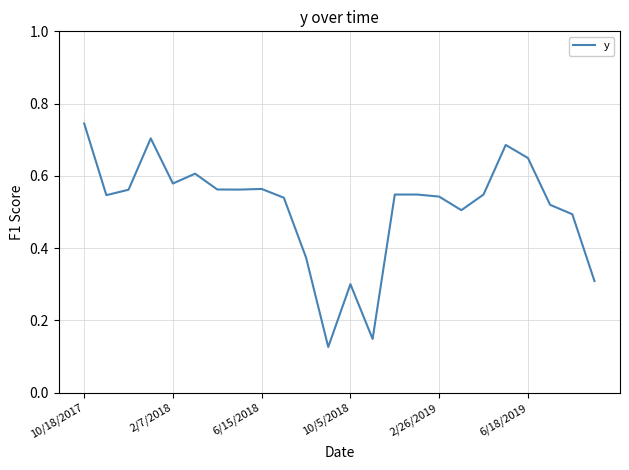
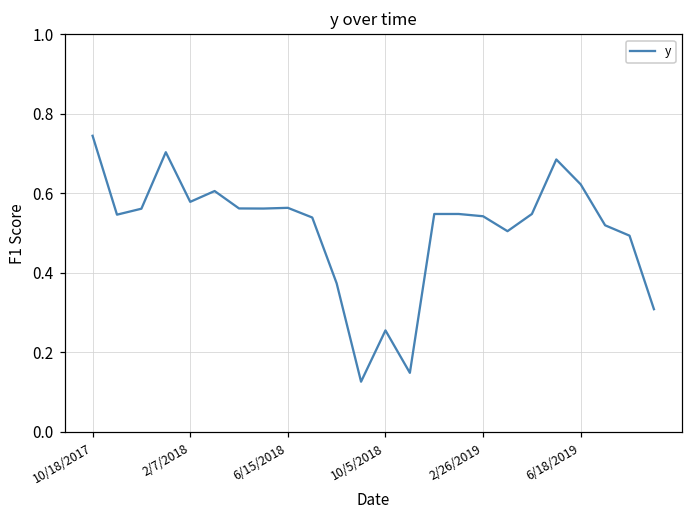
  {
    "10/18/2017": 0.75,
    "2/7/2018": 0.58,
    "6/15/2018": 0.56,
-   "10/5/2018": 0.30,
+   "10/5/2018": 0.26,
    "2/26/2019": 0.54,
-   "6/18/2019": 0.65
+   "6/18/2019": 0.62
  }
